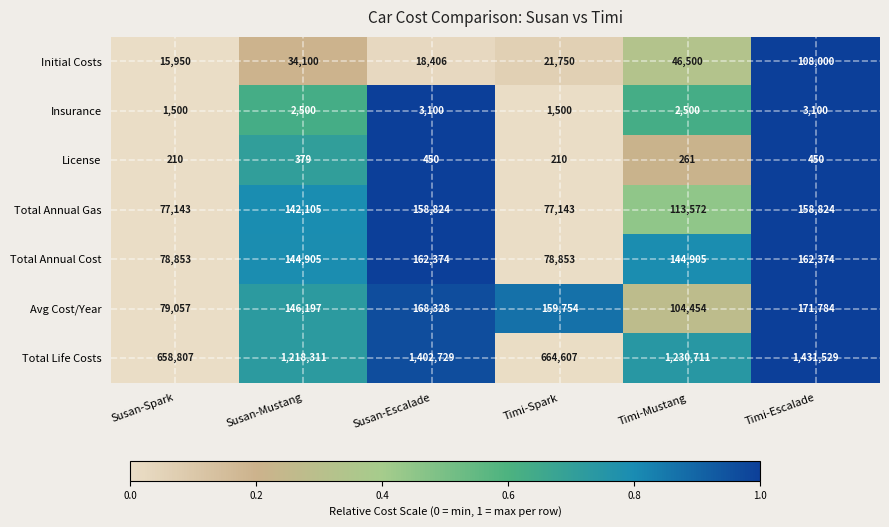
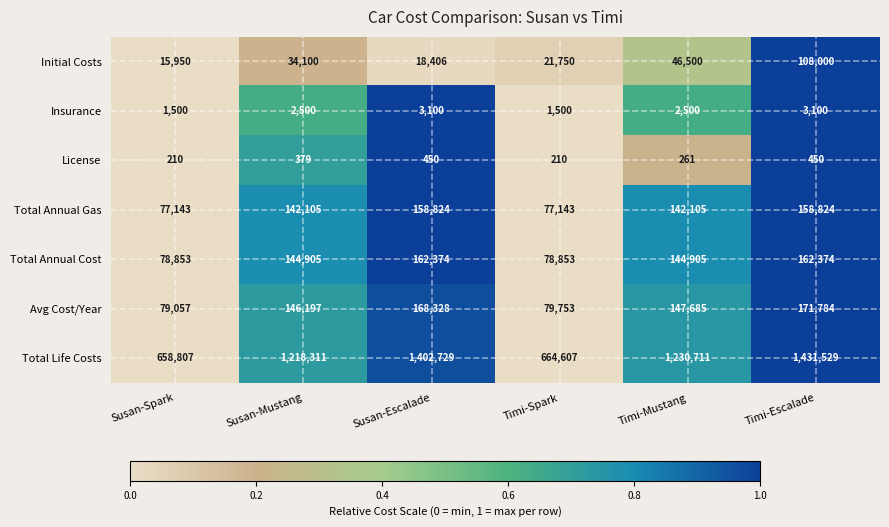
  {
    "Initial Costs": {
      "Susan-Spark": "15,950",
      "Susan-Mustang": "34,100",
      "Susan-Escalade": "18,406",
      "Timi-Spark": "21,750",
      "Timi-Mustang": "46,500",
      "Timi-Escalade": "108,000"
    },
    "Insurance": {
      "Susan-Spark": "1,500",
      "Susan-Mustang": "2,500",
      "Susan-Escalade": "3,100",
      "Timi-Spark": "1,500",
      "Timi-Mustang": "2,500",
      "Timi-Escalade": "3,100"
    },
    "License": {
      "Susan-Spark": "210",
      "Susan-Mustang": "379",
      "Susan-Escalade": "450",
      "Timi-Spark": "210",
      "Timi-Mustang": "261",
      "Timi-Escalade": "450"
    },
    "Total Annual Gas": {
      "Susan-Spark": "77,143",
      "Susan-Mustang": "142,105",
      "Susan-Escalade": "158,824",
      "Timi-Spark": "77,143",
-     "Timi-Mustang": "113,572",
+     "Timi-Mustang": "142,105",
      "Timi-Escalade": "158,824"
    },
    "Total Annual Cost": {
      "Susan-Spark": "78,853",
      "Susan-Mustang": "144,905",
      "Susan-Escalade": "162,374",
      "Timi-Spark": "78,853",
      "Timi-Mustang": "144,905",
      "Timi-Escalade": "162,374"
    },
    "Avg Cost/Year": {
      "Susan-Spark": "79,057",
      "Susan-Mustang": "146,197",
      "Susan-Escalade": "168,328",
-     "Timi-Spark": "159,754",
-     "Timi-Mustang": "104,454",
+     "Timi-Spark": "79,753",
+     "Timi-Mustang": "147,685",
      "Timi-Escalade": "171,784"
    },
    "Total Life Costs": {
      "Susan-Spark": "658,807",
      "Susan-Mustang": "1,218,311",
      "Susan-Escalade": "1,402,729",
      "Timi-Spark": "664,607",
      "Timi-Mustang": "1,230,711",
      "Timi-Escalade": "1,431,529"
    }
  }
